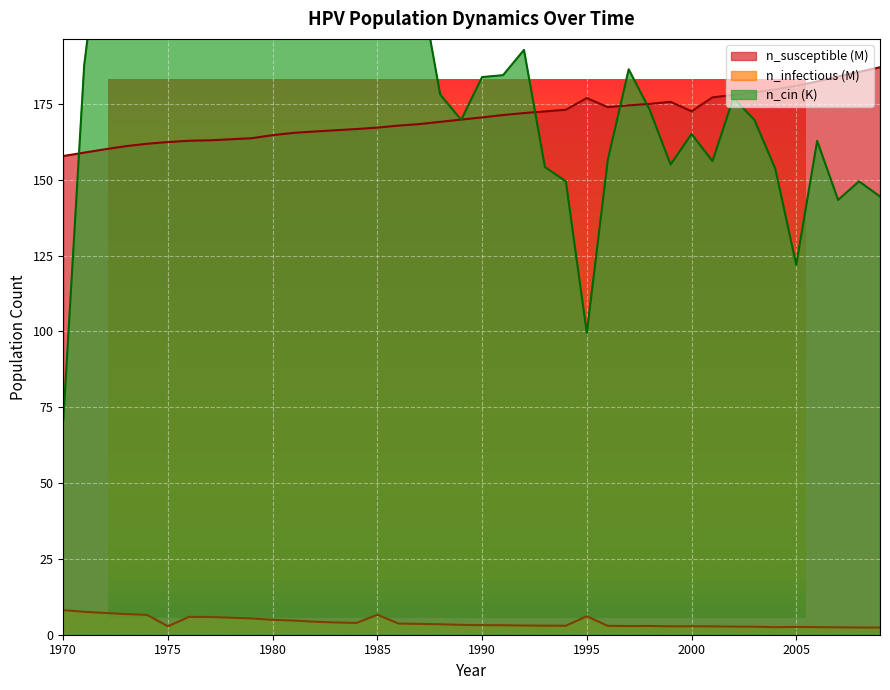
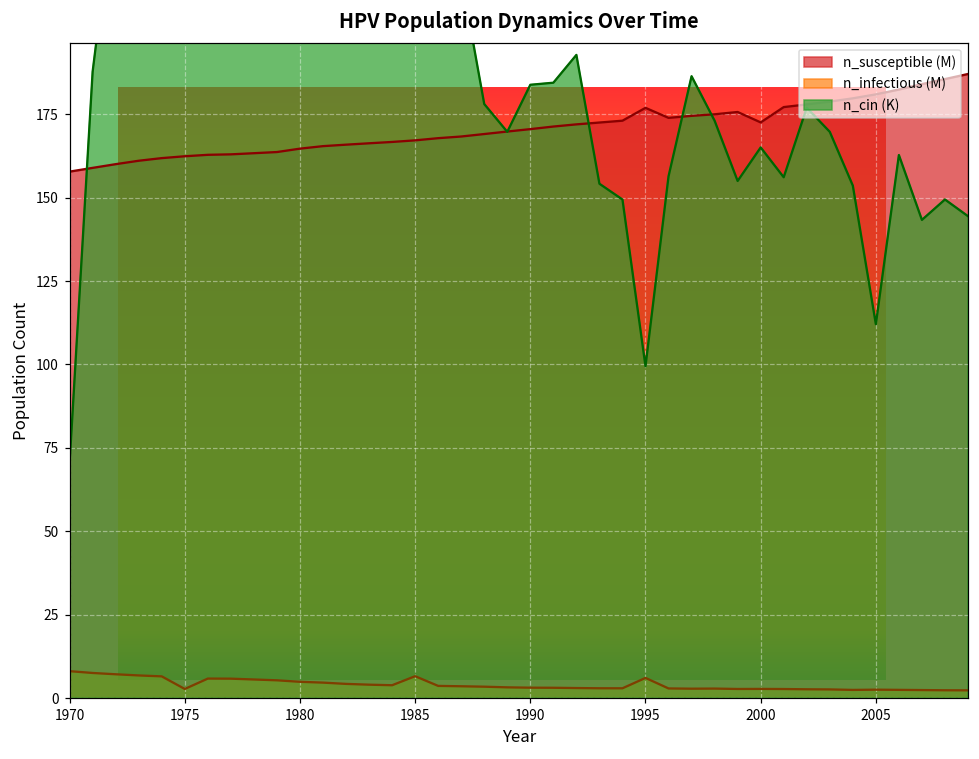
  {
    "HPV Population Dynamics Over Time": {
      "n_susceptible (M)": {
        "1970": 158,
        "1975": 162,
        "1980": 165,
        "1985": 167,
        "1990": 171,
        "1995": 177,
        "2000": 173
      },
      "n_infectious (M)": {
        "1970": 8,
        "1975": 3,
        "1980": 5,
        "1985": 7,
        "1990": 3,
        "1995": 6,
        "2000": 3,
        "2005": 3
      },
      "n_cin (K)": {
        "1970": 71,
        "1990": 184,
        "1995": 99,
        "2000": 165,
-       "2005": 122
+       "2005": 112
      }
    }
  }
